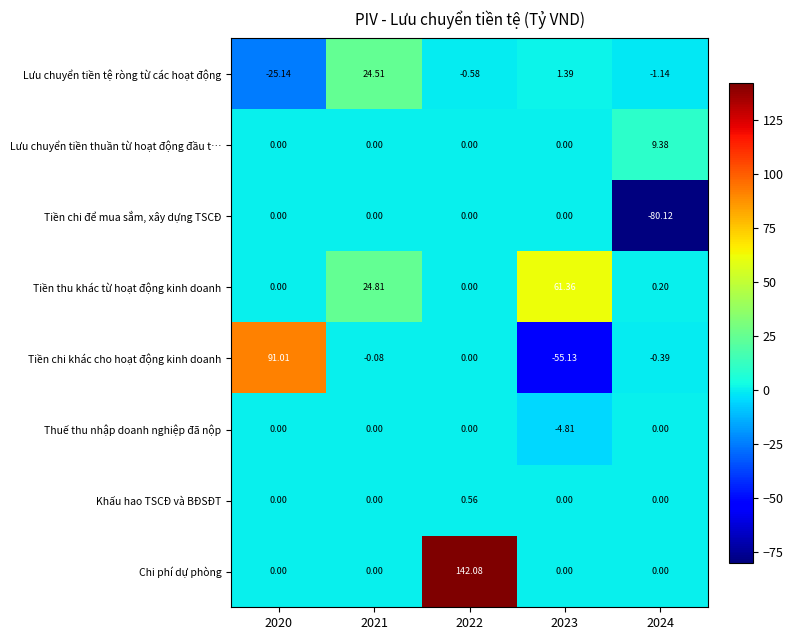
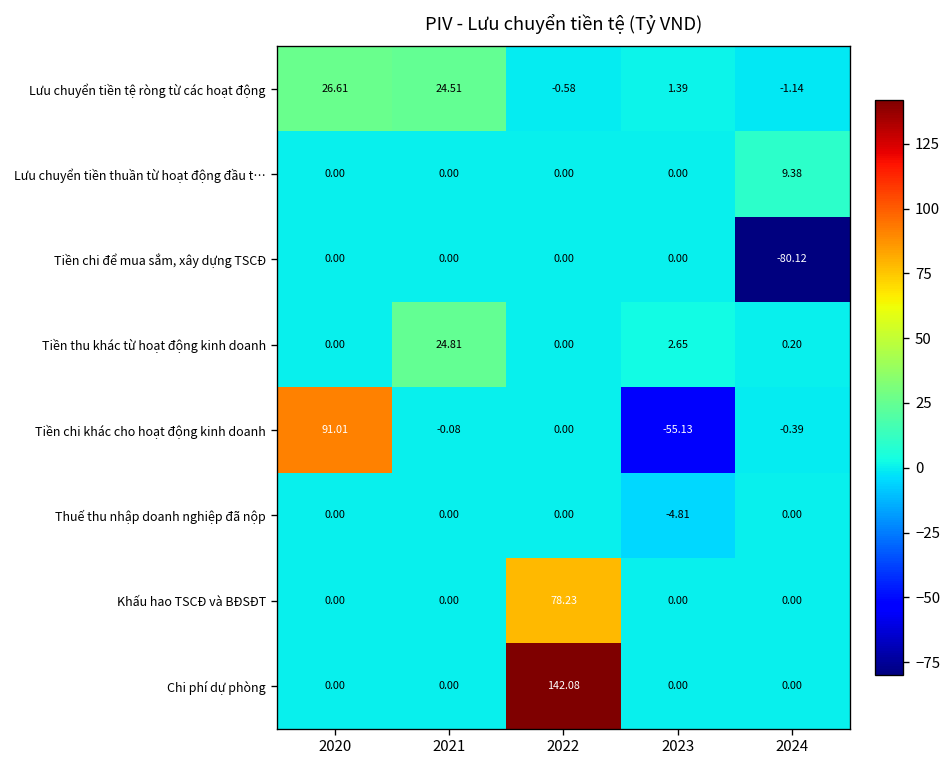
  {
    "Lưu chuyển tiền tệ ròng từ các hoạt động": {
-     "2020": -25.14,
+     "2020": 26.61,
      "2021": 24.51,
      "2022": -0.58,
      "2023": 1.39,
      "2024": -1.14
    },
    "Lưu chuyển tiền thuần từ hoạt động đầu t…": {
      "2020": 0.00,
      "2021": 0.00,
      "2022": 0.00,
      "2023": 0.00,
      "2024": 9.38
    },
    "Tiền chi để mua sắm, xây dựng TSCĐ": {
      "2020": 0.00,
      "2021": 0.00,
      "2022": 0.00,
      "2023": 0.00,
      "2024": -80.12
    },
    "Tiền thu khác từ hoạt động kinh doanh": {
      "2020": 0.00,
      "2021": 24.81,
      "2022": 0.00,
-     "2023": 61.36,
+     "2023": 2.65,
      "2024": 0.20
    },
    "Tiền chi khác cho hoạt động kinh doanh": {
      "2020": 91.01,
      "2021": -0.08,
      "2022": 0.00,
      "2023": -55.13,
      "2024": -0.39
    },
    "Thuế thu nhập doanh nghiệp đã nộp": {
      "2020": 0.00,
      "2021": 0.00,
      "2022": 0.00,
      "2023": -4.81,
      "2024": 0.00
    },
    "Khấu hao TSCĐ và BĐSĐT": {
      "2020": 0.00,
      "2021": 0.00,
-     "2022": 0.56,
+     "2022": 78.23,
      "2023": 0.00,
      "2024": 0.00
    },
    "Chi phí dự phòng": {
      "2020": 0.00,
      "2021": 0.00,
      "2022": 142.08,
      "2023": 0.00,
      "2024": 0.00
    }
  }
